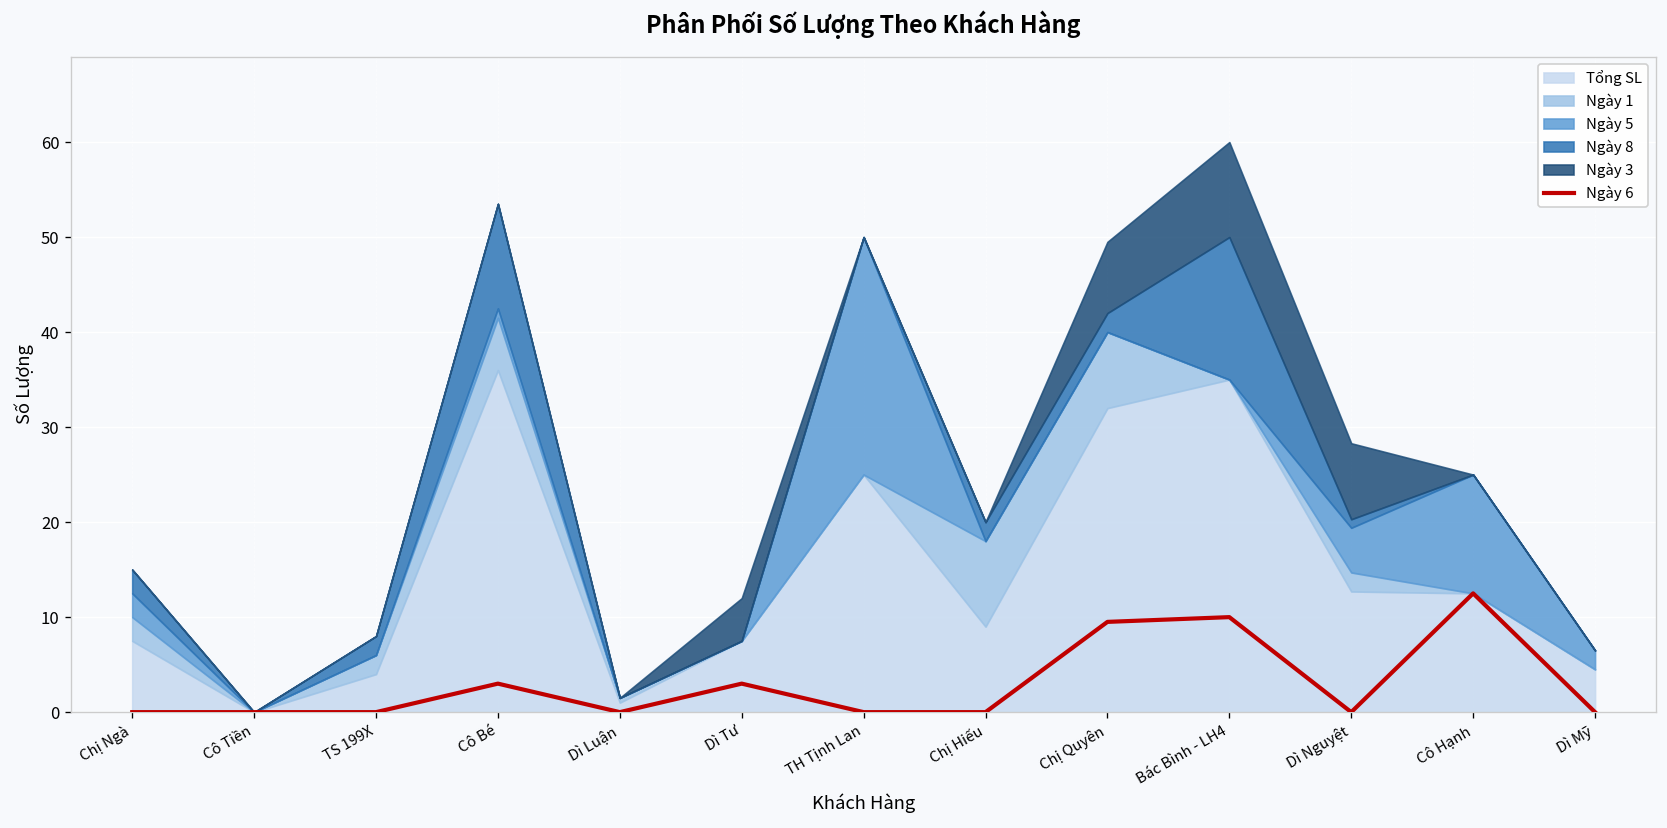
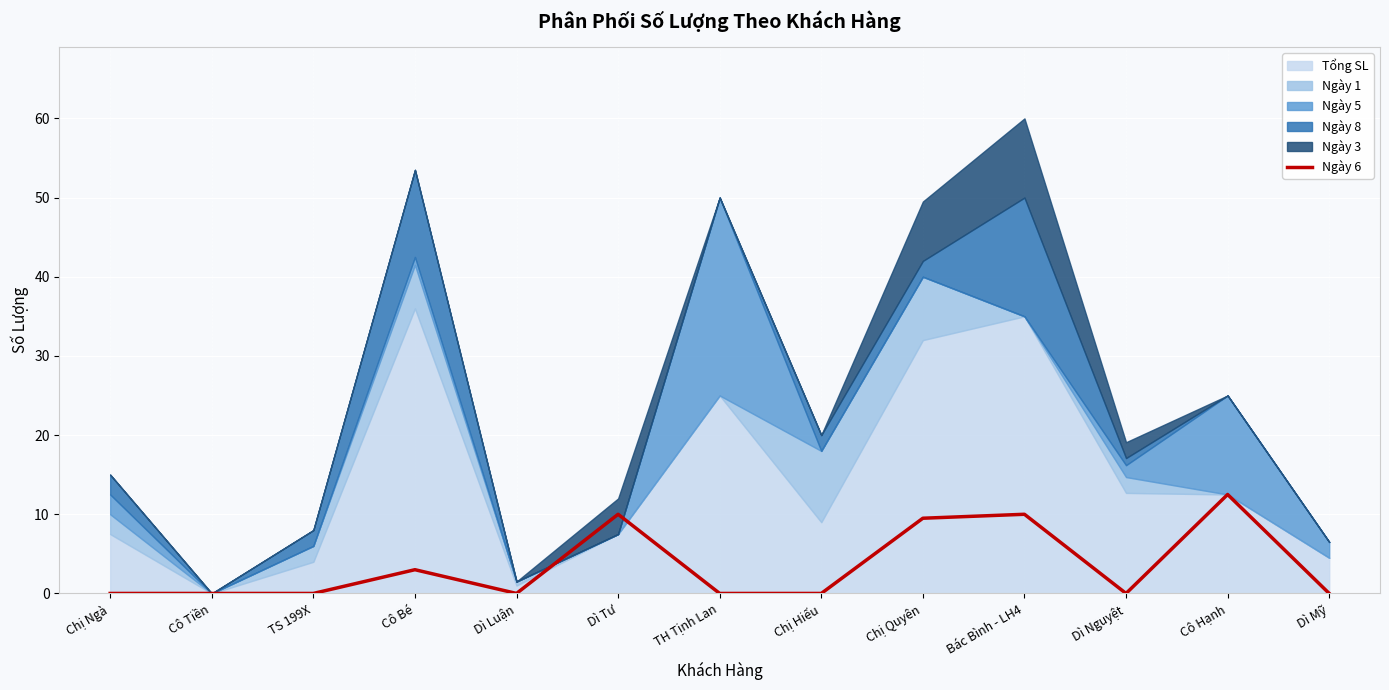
  {
    "Ngày 6": {
      "Chị Ngà": 0,
      "TS 199X": 0,
      "Cô Bé": 3,
      "Dì Luận": 0,
-     "Dì Tư": 3,
+     "Dì Tư": 10,
      "TH Tịnh Lan": 0,
      "Chị Hiếu": 0,
      "Chị Quyên": 10,
      "Bác Bình - LH4": 10,
      "Dì Nguyệt": 0,
      "Dì Mỹ": 0
    },
    "Ngày 5": {
      "Chị Ngà": 3,
      "Cô Bé": 1,
-     "Dì Nguyệt": 5
+     "Dì Nguyệt": 2
    },
    "Ngày 8": {
      "Chị Quyên": 2,
      "Bác Bình - LH4": 15,
      "Dì Nguyệt": 1
    },
    "Ngày 3": {
      "Dì Tư": 5,
      "Chị Quyên": 8,
      "Bác Bình - LH4": 10,
-     "Dì Nguyệt": 8
+     "Dì Nguyệt": 2
    }
  }
